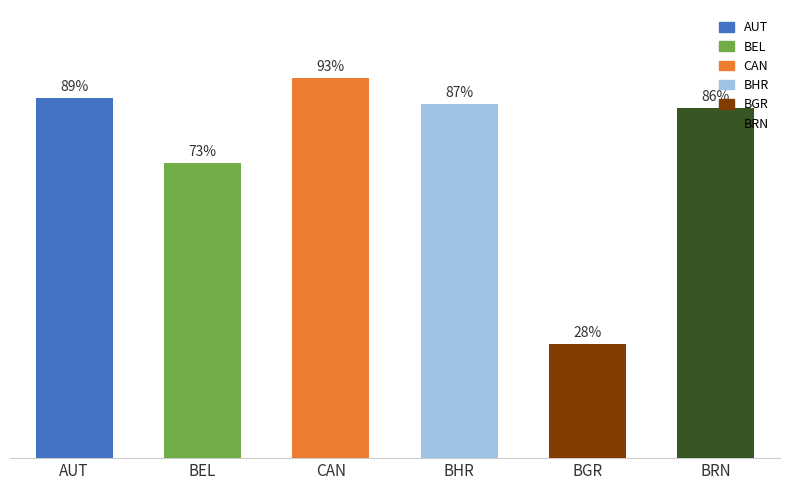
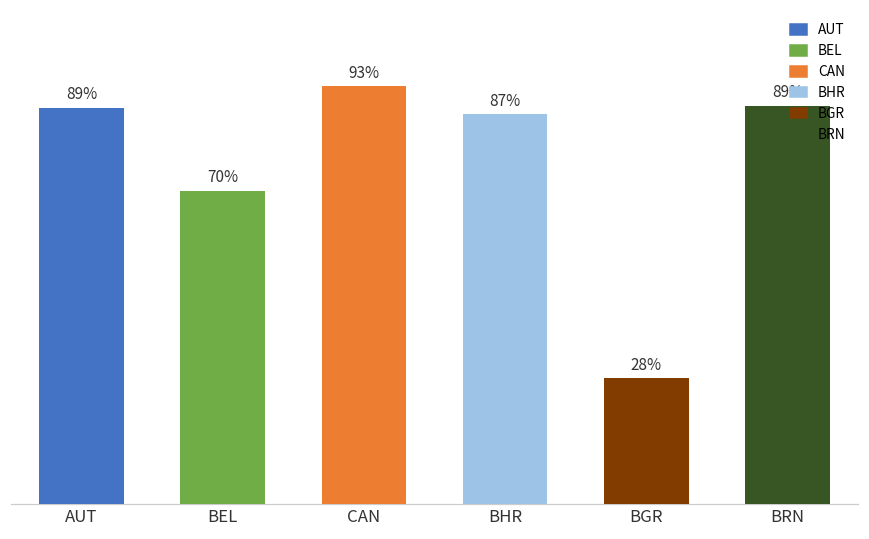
  {
    "AUT": "89%",
-   "BEL": "73%",
+   "BEL": "70%",
    "CAN": "93%",
    "BHR": "87%",
    "BGR": "28%",
-   "BRN": "86%"
+   "BRN": "89%"
  }
